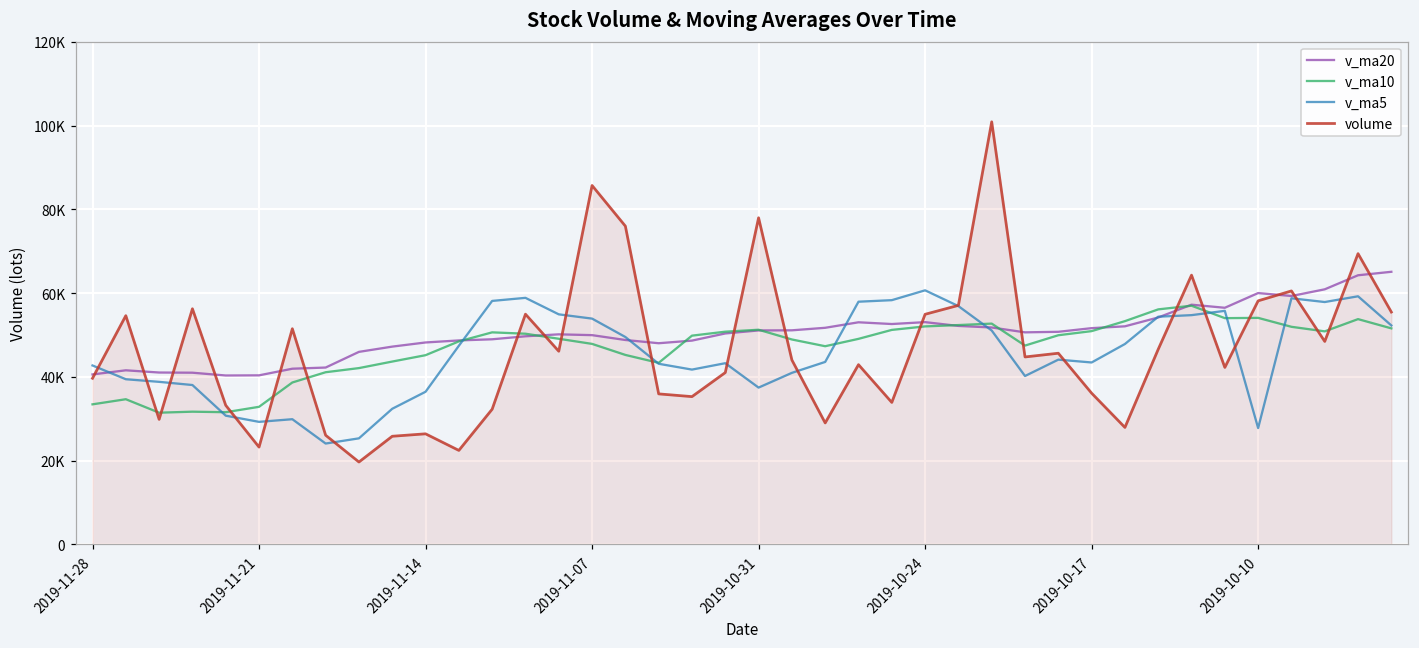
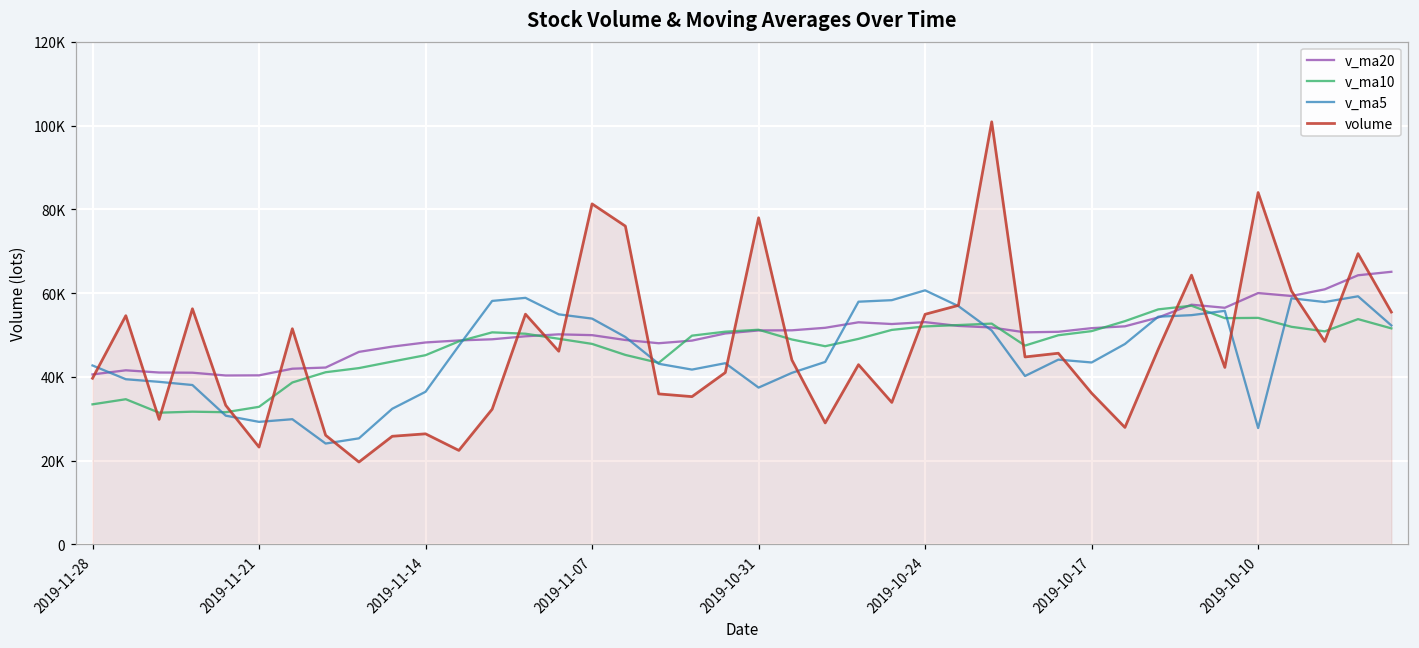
  {
    "v_ma20": {
      "2019-11-28": 41000,
      "2019-11-21": 40000,
      "2019-11-14": 48000,
      "2019-11-07": 50000,
      "2019-10-24": 53000,
      "2019-10-17": 52000,
      "2019-10-10": 60000
    },
    "v_ma10": {
      "2019-11-28": 33000,
      "2019-11-21": 33000,
      "2019-11-14": 45000,
      "2019-11-07": 48000,
      "2019-10-24": 52000,
      "2019-10-17": 51000,
      "2019-10-10": 54000
    },
    "v_ma5": {
      "2019-11-28": 43000,
      "2019-11-21": 29000,
      "2019-11-14": 36000,
      "2019-11-07": 54000,
      "2019-10-31": 37000,
      "2019-10-24": 61000,
      "2019-10-17": 43000,
      "2019-10-10": 28000
    },
    "volume": {
      "2019-11-28": 40000,
      "2019-11-21": 23000,
      "2019-11-14": 26000,
-     "2019-11-07": 86000,
+     "2019-11-07": 81000,
      "2019-10-31": 78000,
      "2019-10-24": 55000,
      "2019-10-17": 36000,
-     "2019-10-10": 58000
+     "2019-10-10": 84000
    }
  }
